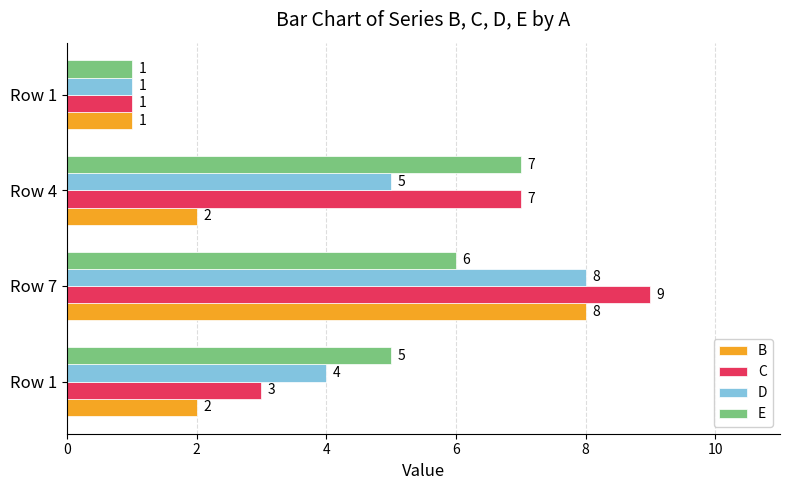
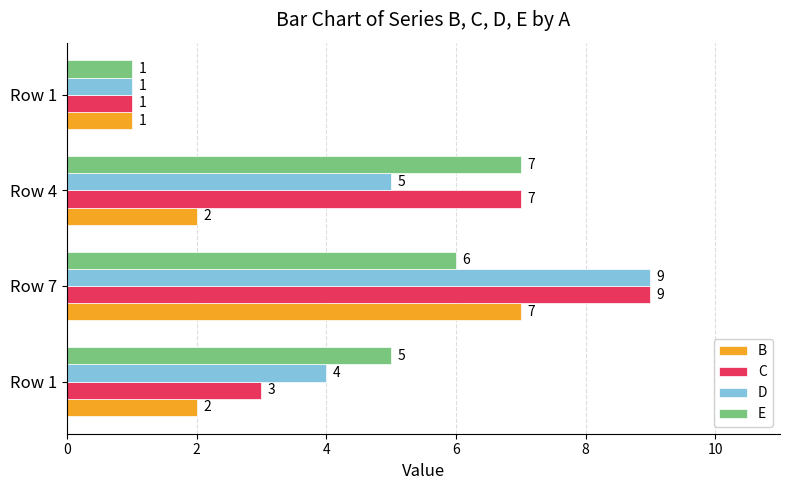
  {
    "B": {
      "Row 4": 2,
-     "Row 7": 8
+     "Row 7": 7
    },
    "C": {
      "Row 4": 7,
      "Row 7": 9
    },
    "D": {
      "Row 4": 5,
-     "Row 7": 8
+     "Row 7": 9
    },
    "E": {
      "Row 4": 7,
      "Row 7": 6
    }
  }
